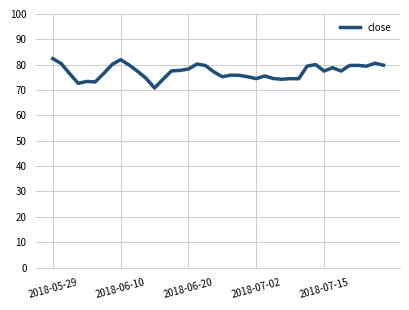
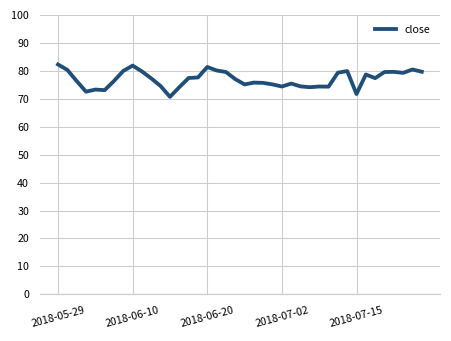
  {
    "2018-05-29": 82,
    "2018-06-10": 82,
-   "2018-06-20": 78,
+   "2018-06-20": 82,
    "2018-07-02": 75,
-   "2018-07-15": 78
+   "2018-07-15": 72
  }
